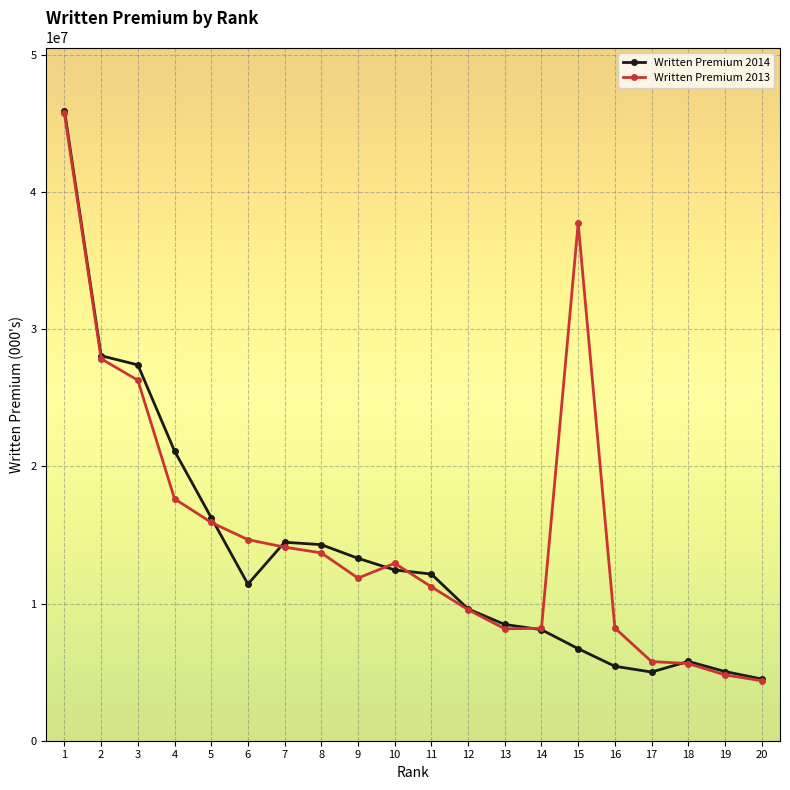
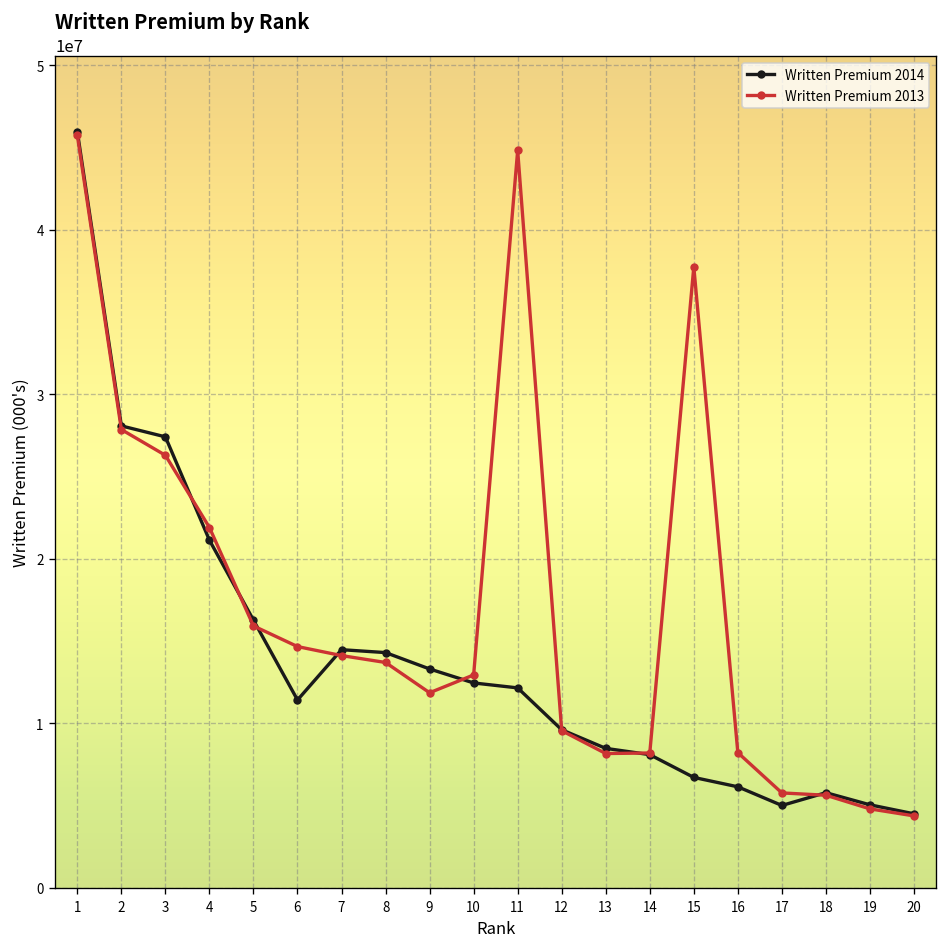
  {
    "Written Premium 2014": {
      "1": 46000000,
      "2": 28100000,
      "3": 27400000,
      "4": 21100000,
      "5": 16300000,
      "6": 11400000,
      "7": 14500000,
      "8": 14300000,
      "9": 13300000,
      "10": 12500000,
      "11": 12200000,
      "13": 8500000,
      "15": 6700000,
-     "16": 5400000,
+     "16": 6100000,
      "17": 5000000,
      "19": 5000000
    },
    "Written Premium 2013": {
      "1": 45700000,
      "2": 27900000,
      "3": 26300000,
-     "4": 17600000,
+     "4": 21900000,
      "5": 15900000,
      "6": 14700000,
      "7": 14100000,
      "8": 13700000,
      "9": 11900000,
      "10": 12900000,
-     "11": 11200000,
+     "11": 44800000,
      "13": 8200000,
      "15": 37700000,
      "16": 8200000,
      "17": 5800000,
      "19": 4800000
    }
  }
